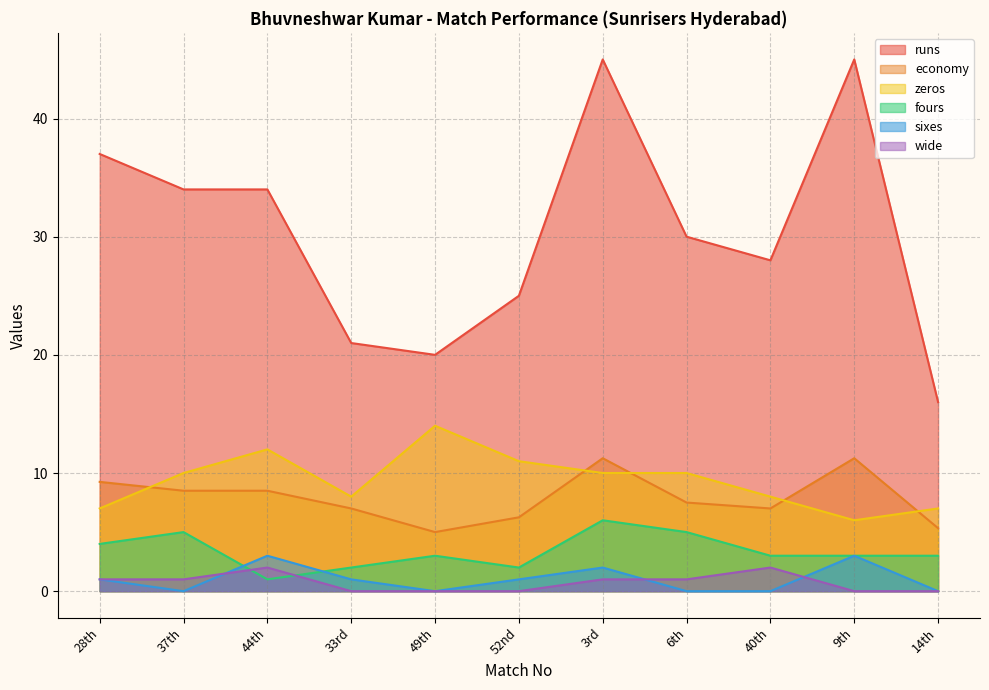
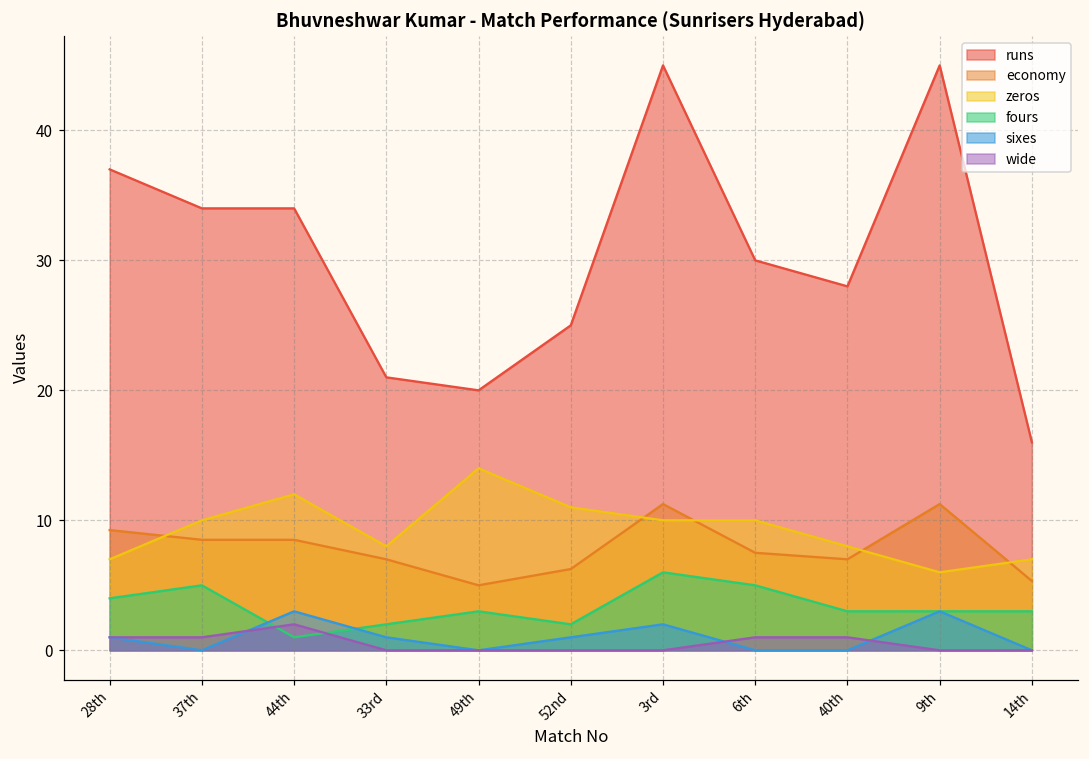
  {
    "fours": {
      "28th": 4,
      "37th": 5,
      "44th": 1,
      "33rd": 2,
      "49th": 3,
      "52nd": 2,
      "3rd": 6,
      "6th": 5,
      "40th": 3,
      "14th": 3
    },
    "sixes": {
      "37th": 0,
      "44th": 3,
      "33rd": 1,
      "52nd": 1,
      "3rd": 2,
      "6th": 0,
      "40th": 0
    },
    "wide": {
      "37th": 1,
      "44th": 2,
      "33rd": 0,
      "52nd": 0,
-     "3rd": 1,
+     "3rd": 0,
      "6th": 1,
-     "40th": 2,
+     "40th": 1,
      "9th": 0
    }
  }
